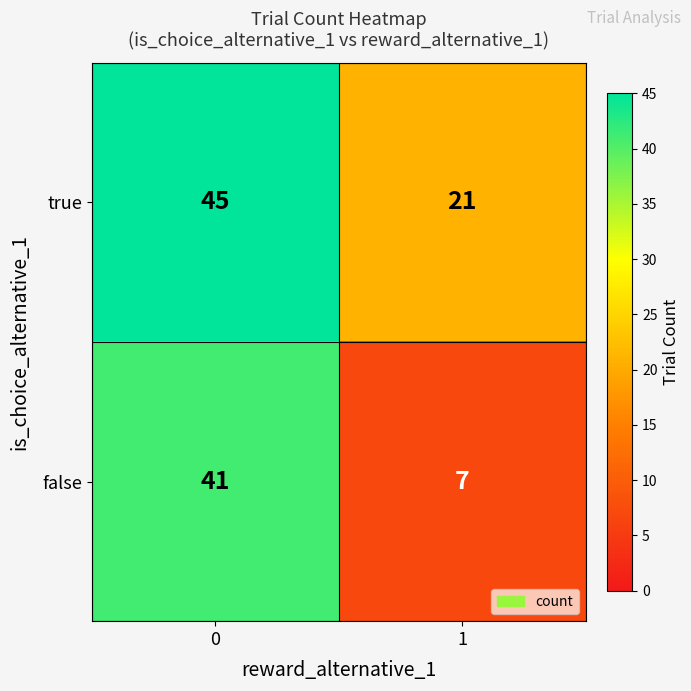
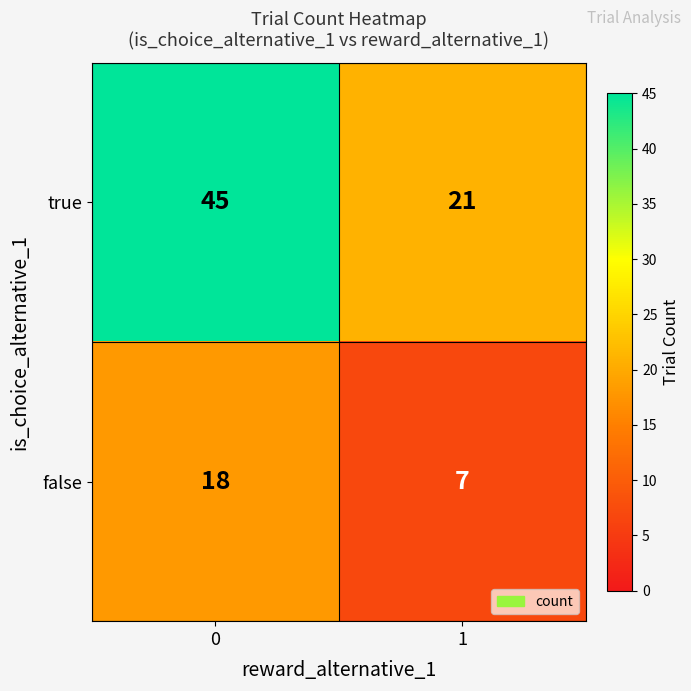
  {
    "true": {
      "0": 45,
      "1": 21
    },
    "false": {
-     "0": 41,
+     "0": 18,
      "1": 7
    }
  }
